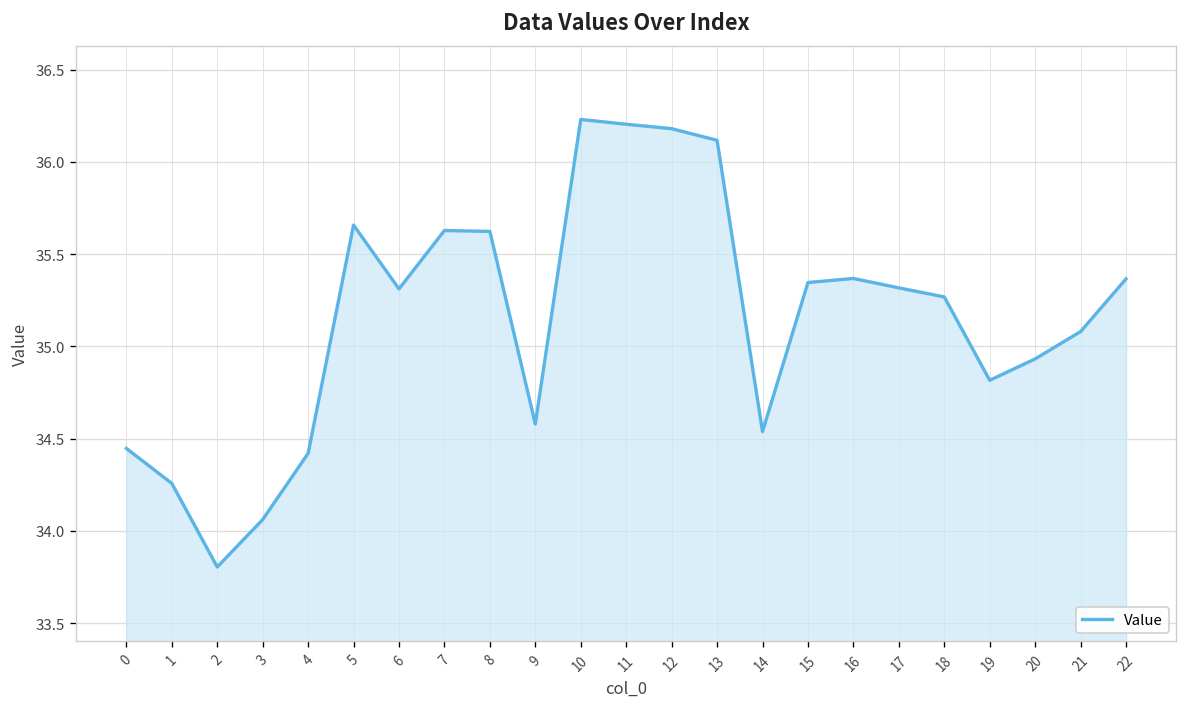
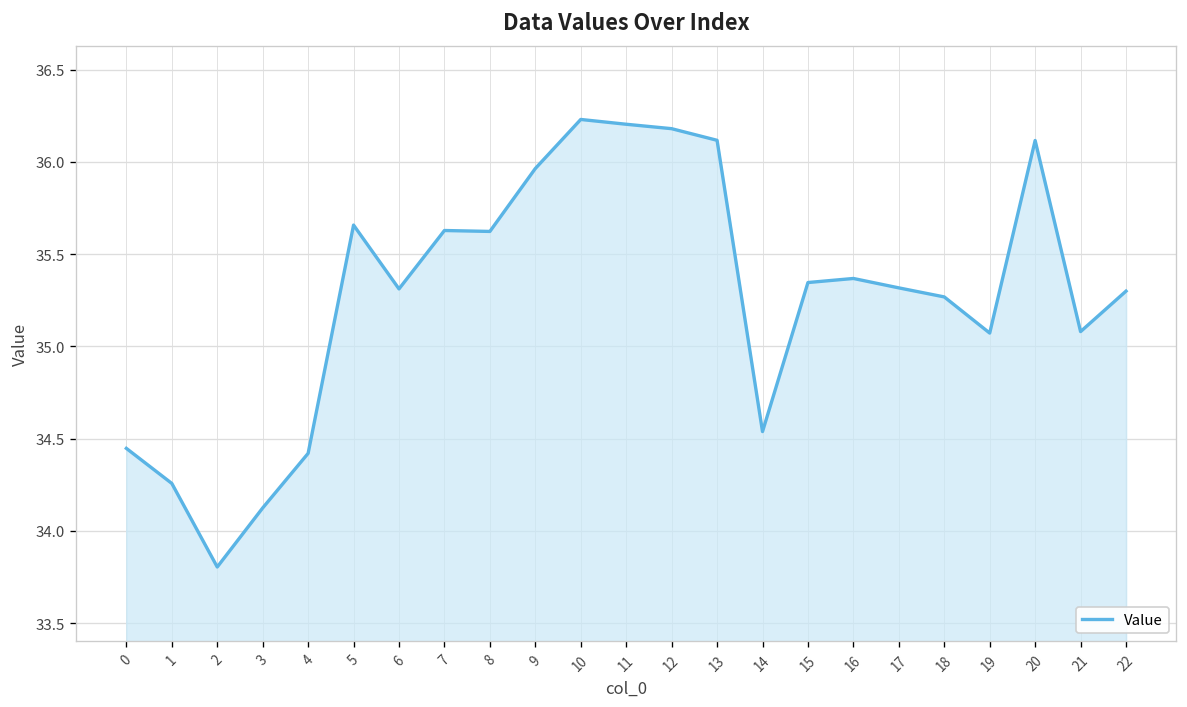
  {
    "0": 34.45,
    "1": 34.26,
    "2": 33.80,
-   "3": 34.06,
+   "3": 34.12,
    "4": 34.42,
    "5": 35.66,
    "6": 35.31,
    "7": 35.63,
    "8": 35.62,
-   "9": 34.58,
+   "9": 35.96,
    "10": 36.23,
    "11": 36.20,
    "12": 36.18,
    "13": 36.12,
    "14": 34.54,
    "15": 35.35,
    "16": 35.37,
    "17": 35.32,
    "18": 35.27,
-   "19": 34.82,
-   "20": 34.93,
+   "19": 35.07,
+   "20": 36.12,
    "21": 35.08,
-   "22": 35.37
+   "22": 35.30
  }
